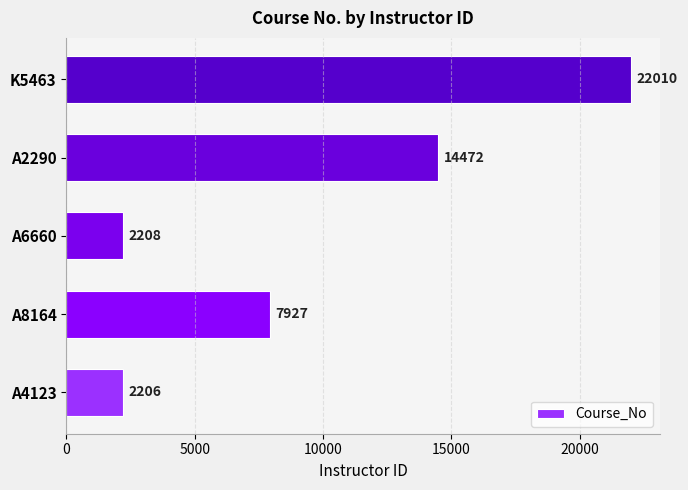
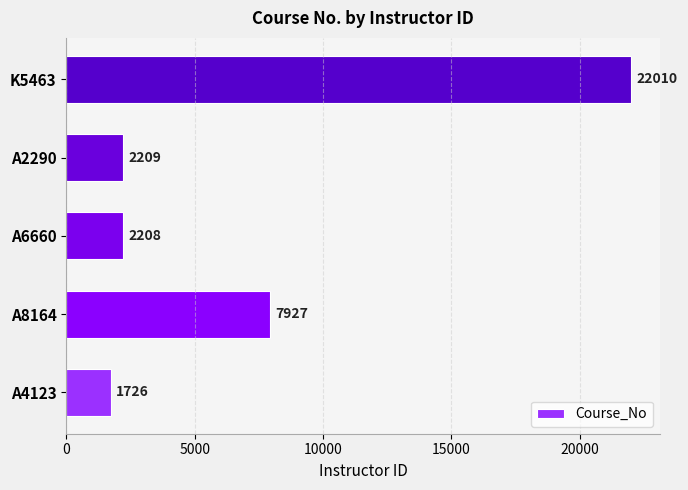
  {
    "K5463": 22010,
-   "A2290": 14472,
+   "A2290": 2209,
    "A6660": 2208,
    "A8164": 7927,
-   "A4123": 2206
+   "A4123": 1726
  }
